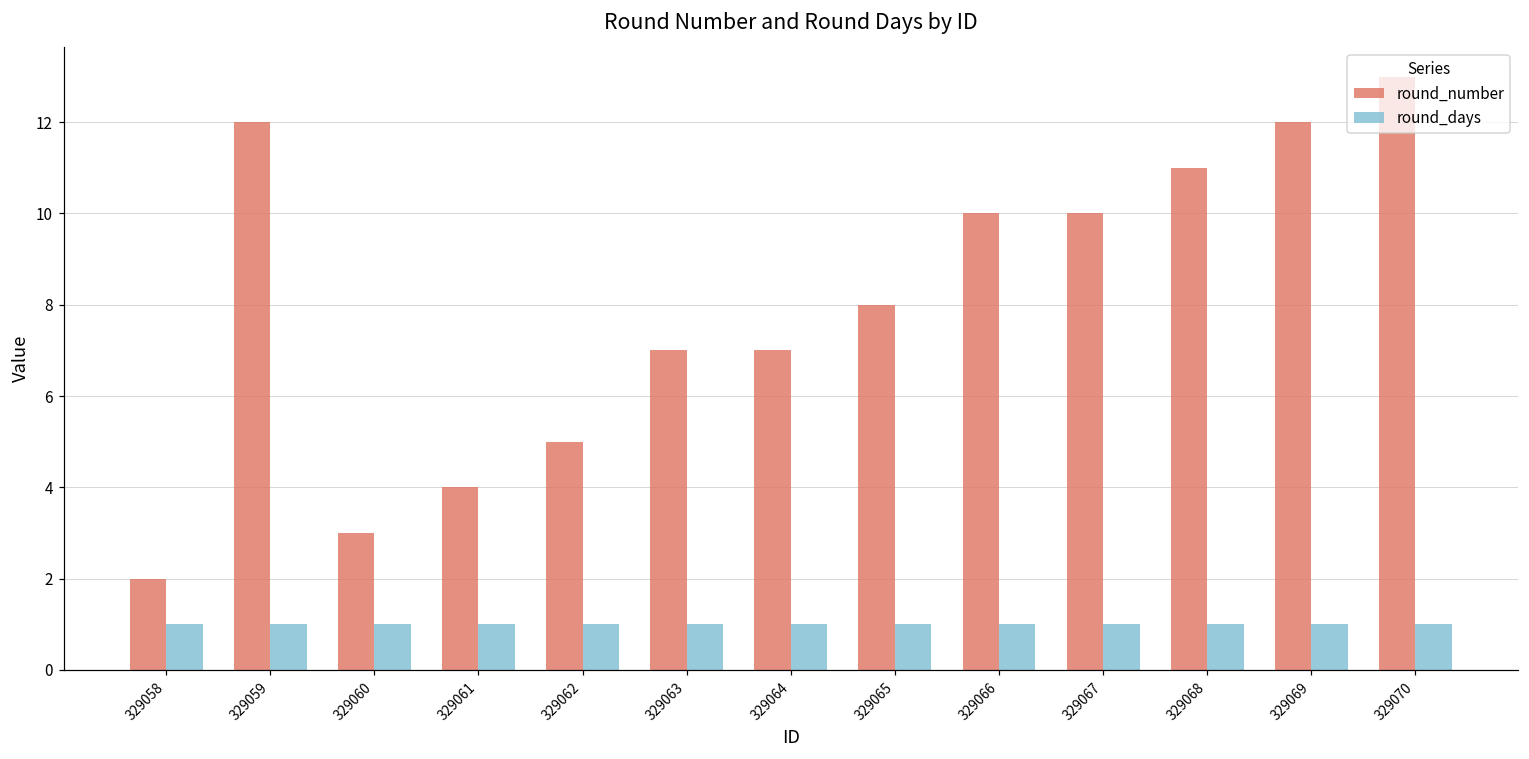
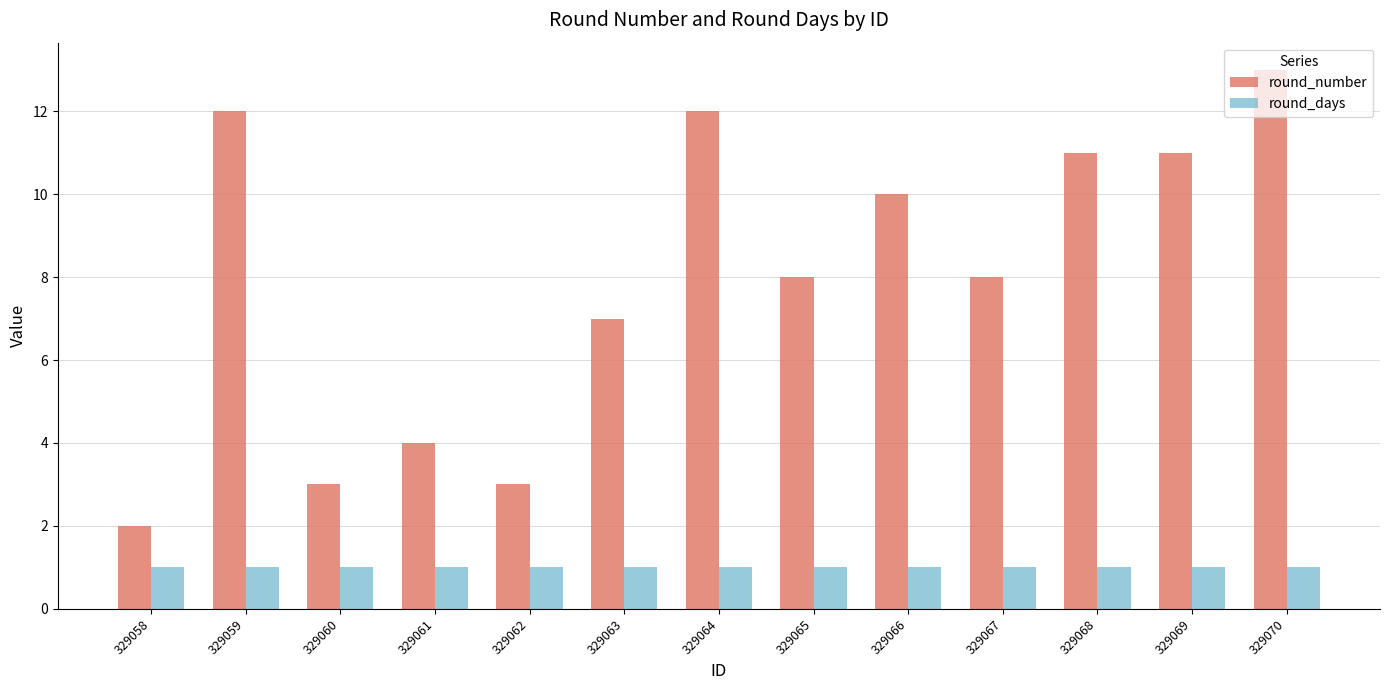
  {
    "round_number": {
      "329058": 2,
      "329059": 12,
      "329060": 3,
      "329061": 4,
-     "329062": 5,
+     "329062": 3,
      "329063": 7,
-     "329064": 7,
+     "329064": 12,
      "329065": 8,
      "329066": 10,
-     "329067": 10,
+     "329067": 8,
      "329068": 11,
-     "329069": 12
+     "329069": 11
    },
    "round_days": {
      "329058": 1,
      "329059": 1,
      "329060": 1,
      "329061": 1,
      "329062": 1,
      "329063": 1,
      "329064": 1,
      "329065": 1,
      "329066": 1,
      "329067": 1,
      "329068": 1,
      "329069": 1,
      "329070": 1
    }
  }
